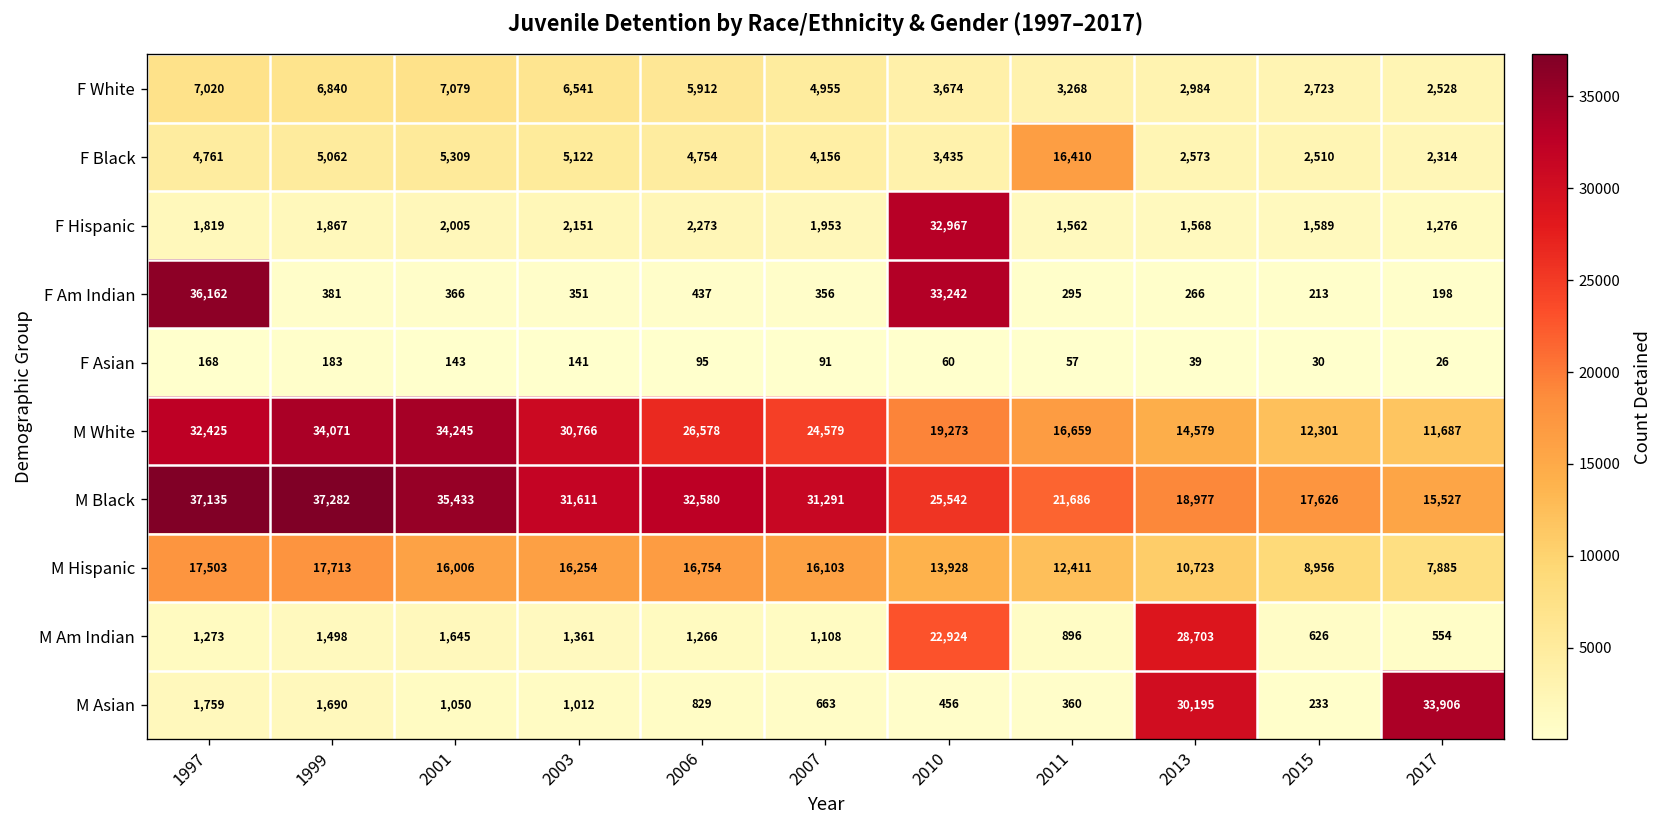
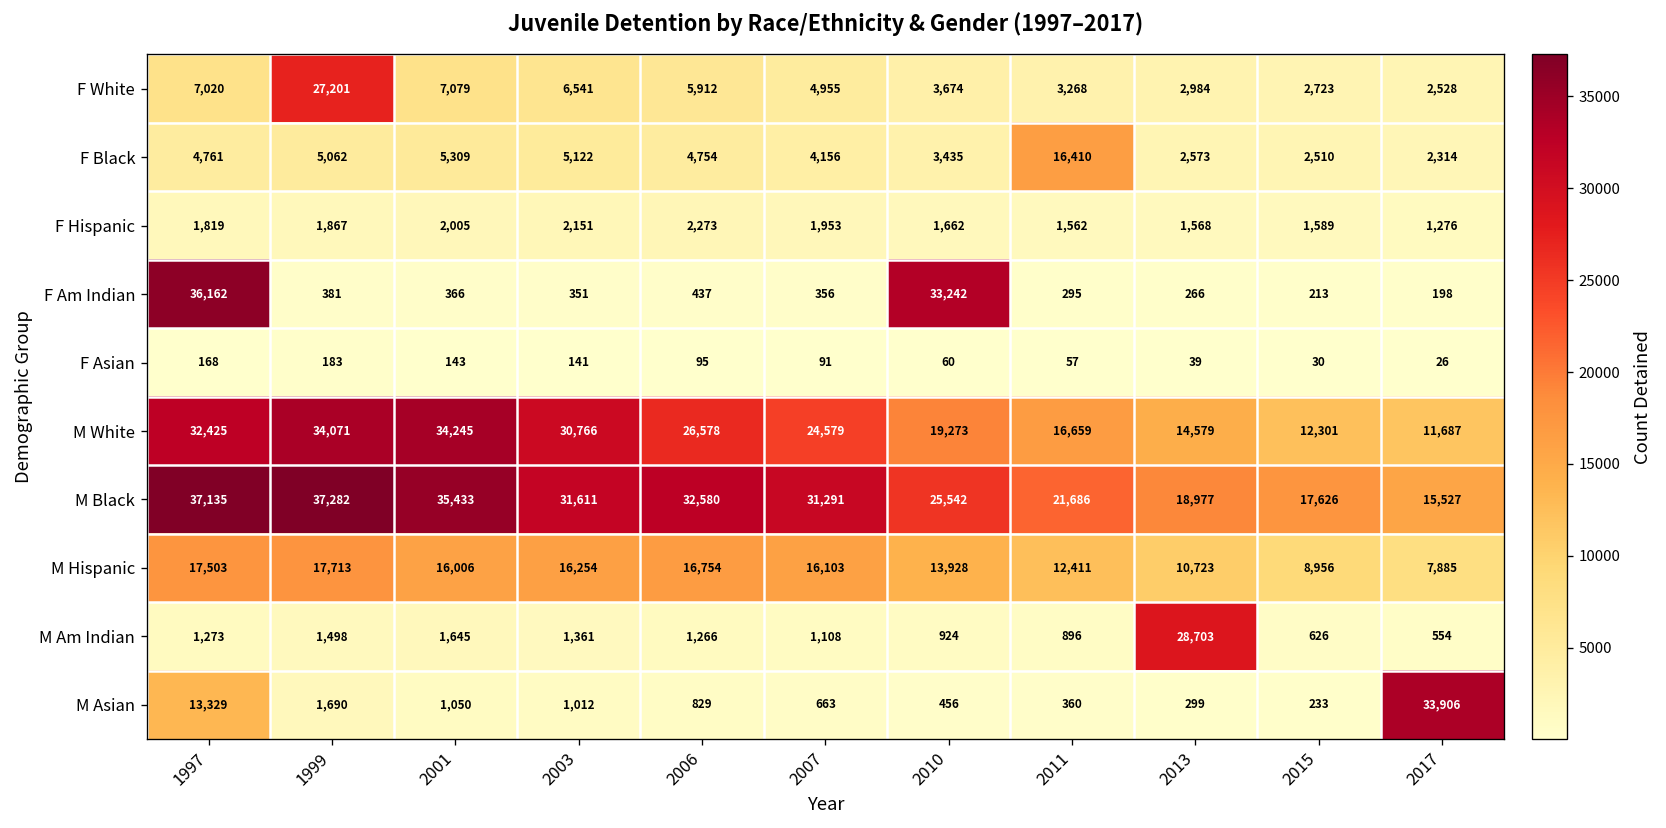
  {
    "F White": {
      "1997": "7,020",
-     "1999": "6,840",
+     "1999": "27,201",
      "2001": "7,079",
      "2003": "6,541",
      "2006": "5,912",
      "2007": "4,955",
      "2010": "3,674",
      "2011": "3,268",
      "2013": "2,984",
      "2015": "2,723",
      "2017": "2,528"
    },
    "F Black": {
      "1997": "4,761",
      "1999": "5,062",
      "2001": "5,309",
      "2003": "5,122",
      "2006": "4,754",
      "2007": "4,156",
      "2010": "3,435",
      "2011": "16,410",
      "2013": "2,573",
      "2015": "2,510",
      "2017": "2,314"
    },
    "F Hispanic": {
      "1997": "1,819",
      "1999": "1,867",
      "2001": "2,005",
      "2003": "2,151",
      "2006": "2,273",
      "2007": "1,953",
-     "2010": "32,967",
+     "2010": "1,662",
      "2011": "1,562",
      "2013": "1,568",
      "2015": "1,589",
      "2017": "1,276"
    },
    "F Am Indian": {
      "1997": "36,162",
      "1999": "381",
      "2001": "366",
      "2003": "351",
      "2006": "437",
      "2007": "356",
      "2010": "33,242",
      "2011": "295",
      "2013": "266",
      "2015": "213",
      "2017": "198"
    },
    "F Asian": {
      "1997": "168",
      "1999": "183",
      "2001": "143",
      "2003": "141",
      "2006": "95",
      "2007": "91",
      "2010": "60",
      "2011": "57",
      "2013": "39",
      "2015": "30",
      "2017": "26"
    },
    "M White": {
      "1997": "32,425",
      "1999": "34,071",
      "2001": "34,245",
      "2003": "30,766",
      "2006": "26,578",
      "2007": "24,579",
      "2010": "19,273",
      "2011": "16,659",
      "2013": "14,579",
      "2015": "12,301",
      "2017": "11,687"
    },
    "M Black": {
      "1997": "37,135",
      "1999": "37,282",
      "2001": "35,433",
      "2003": "31,611",
      "2006": "32,580",
      "2007": "31,291",
      "2010": "25,542",
      "2011": "21,686",
      "2013": "18,977",
      "2015": "17,626",
      "2017": "15,527"
    },
    "M Hispanic": {
      "1997": "17,503",
      "1999": "17,713",
      "2001": "16,006",
      "2003": "16,254",
      "2006": "16,754",
      "2007": "16,103",
      "2010": "13,928",
      "2011": "12,411",
      "2013": "10,723",
      "2015": "8,956",
      "2017": "7,885"
    },
    "M Am Indian": {
      "1997": "1,273",
      "1999": "1,498",
      "2001": "1,645",
      "2003": "1,361",
      "2006": "1,266",
      "2007": "1,108",
-     "2010": "22,924",
+     "2010": "924",
      "2011": "896",
      "2013": "28,703",
      "2015": "626",
      "2017": "554"
    },
    "M Asian": {
-     "1997": "1,759",
+     "1997": "13,329",
      "1999": "1,690",
      "2001": "1,050",
      "2003": "1,012",
      "2006": "829",
      "2007": "663",
      "2010": "456",
      "2011": "360",
-     "2013": "30,195",
+     "2013": "299",
      "2015": "233",
      "2017": "33,906"
    }
  }
